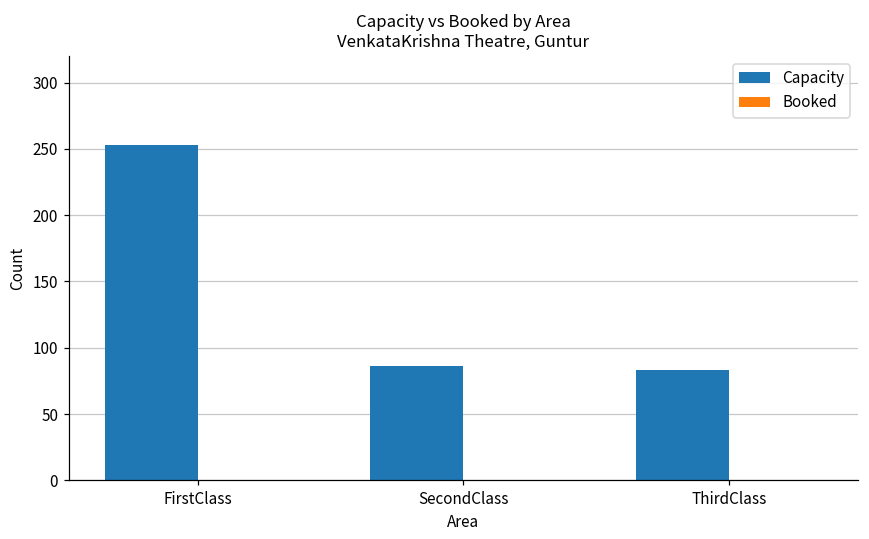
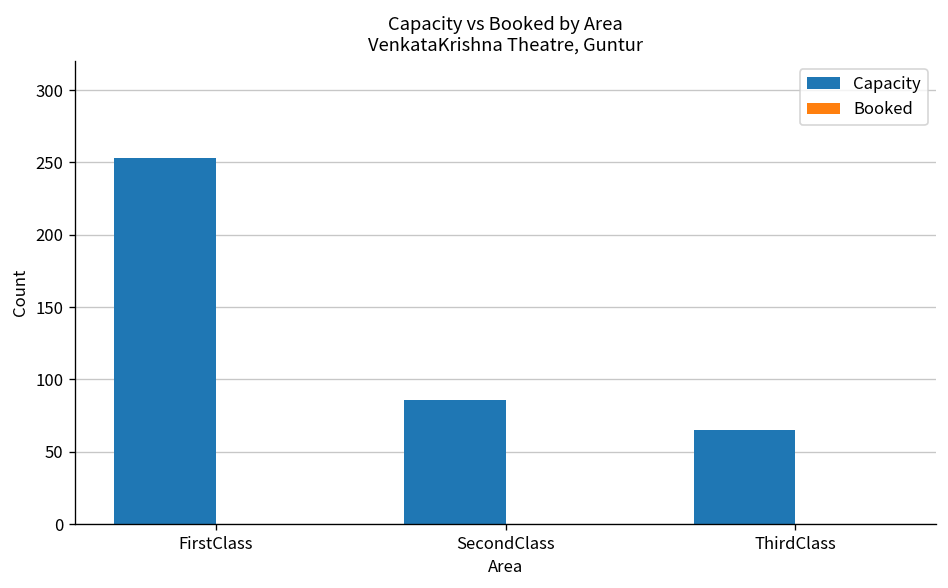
  {
    "Capacity": {
      "FirstClass": 253,
      "SecondClass": 86,
-     "ThirdClass": 83
+     "ThirdClass": 65
    },
    "Booked": {
      "FirstClass": 0,
      "SecondClass": 0,
      "ThirdClass": 0
    }
  }
